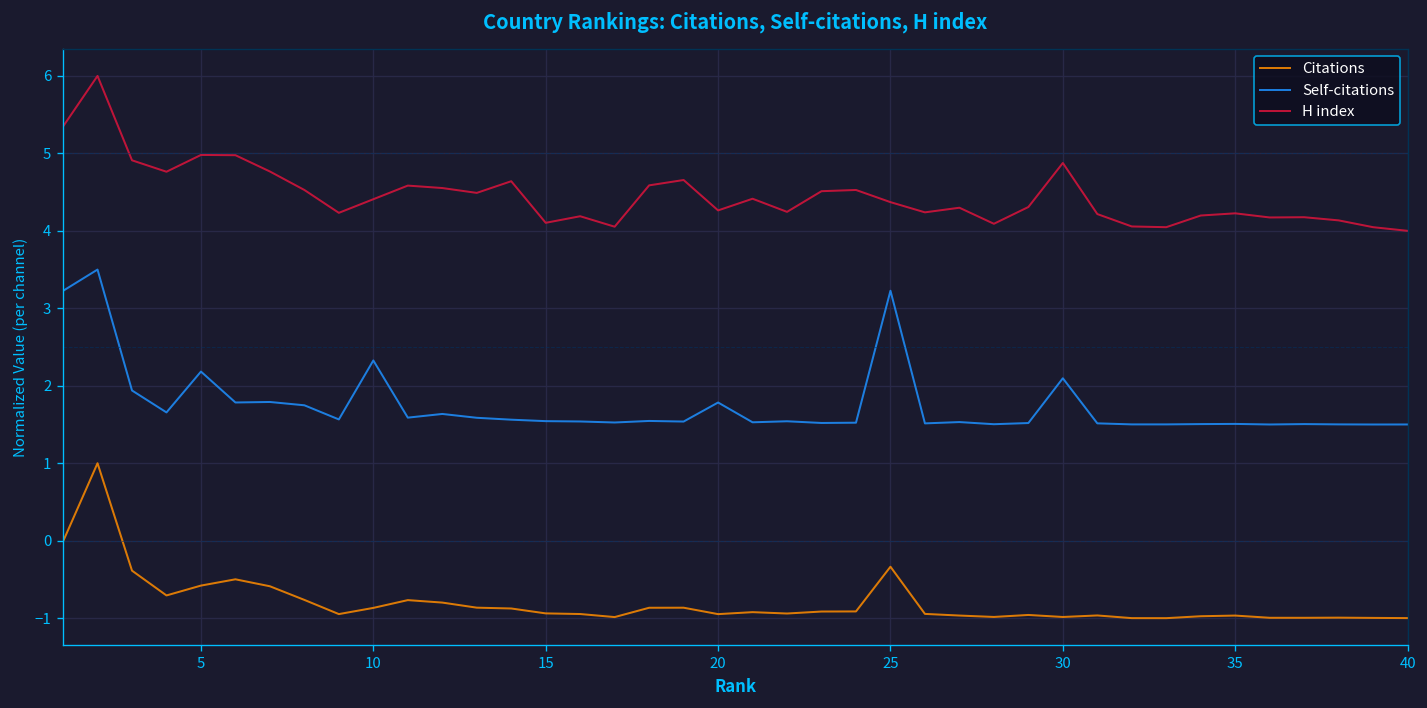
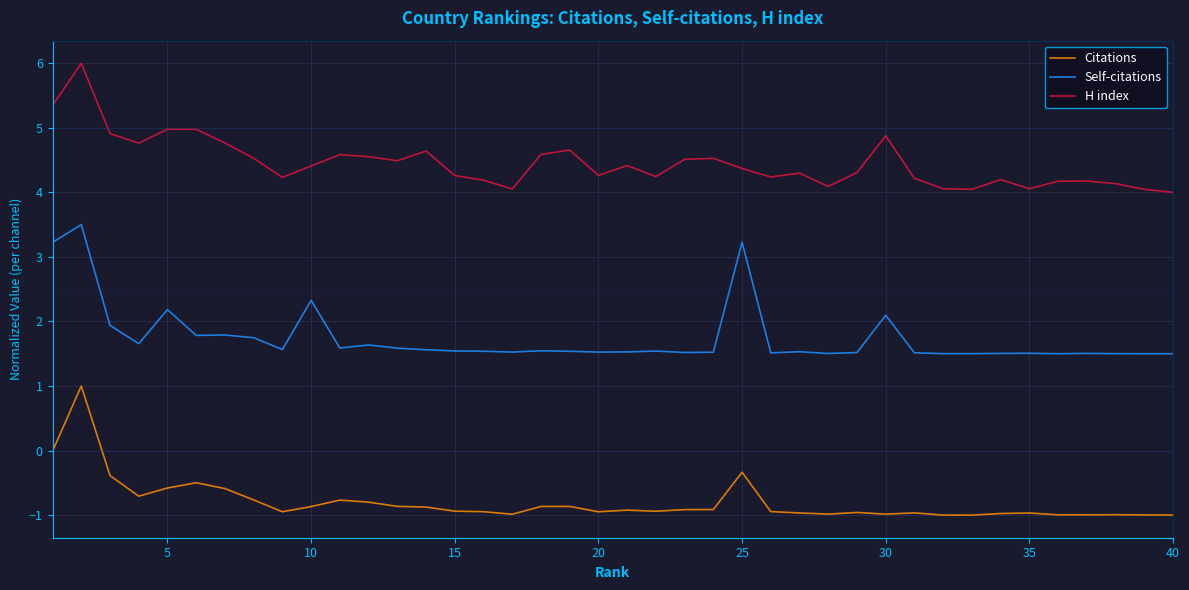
  {
    "Citations": {
      "5": -0.6,
      "10": -0.9,
      "15": -0.9,
      "20": -0.9,
      "25": -0.3,
      "30": -1.0,
      "35": -1.0,
      "40": -1.0
    },
    "Self-citations": {
      "5": 2.2,
      "10": 2.3,
      "15": 1.5,
-     "20": 1.8,
+     "20": 1.5,
      "25": 3.2,
      "30": 2.1,
      "35": 1.5,
      "40": 1.5
    },
    "H index": {
      "5": 5.0,
      "10": 4.4,
-     "15": 4.1,
+     "15": 4.3,
      "20": 4.3,
      "25": 4.4,
      "30": 4.9,
-     "35": 4.2,
+     "35": 4.1,
      "40": 4.0
    }
  }
